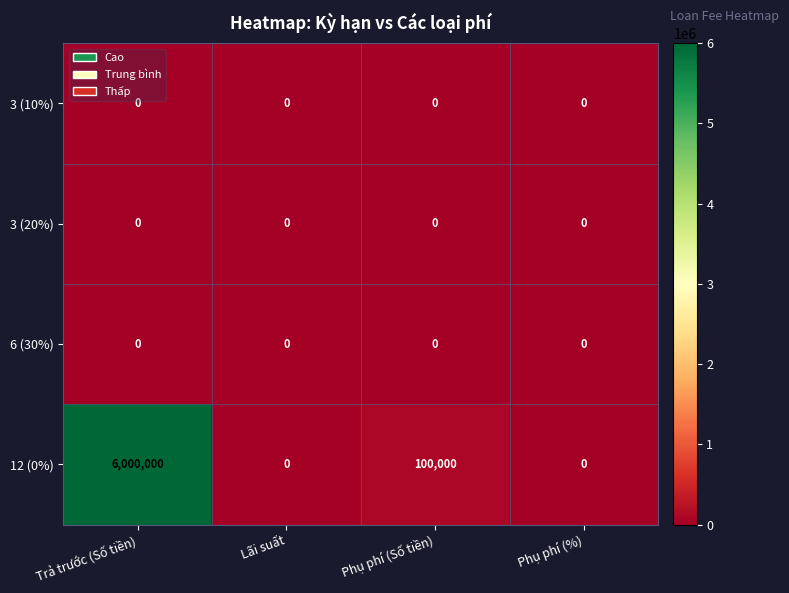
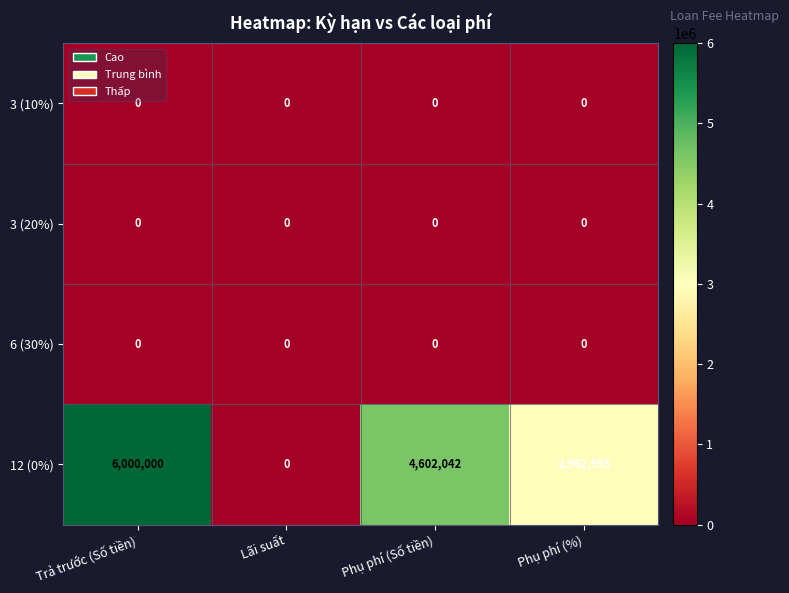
  {
    "3 (10%)": {
      "Lãi suất": "0",
      "Phụ phí (Số tiền)": "0",
      "Phụ phí (%)": "0"
    },
    "3 (20%)": {
      "Trả trước (Số tiền)": "0",
      "Lãi suất": "0",
      "Phụ phí (Số tiền)": "0",
      "Phụ phí (%)": "0"
    },
    "6 (30%)": {
      "Trả trước (Số tiền)": "0",
      "Lãi suất": "0",
      "Phụ phí (Số tiền)": "0",
      "Phụ phí (%)": "0"
    },
    "12 (0%)": {
      "Trả trước (Số tiền)": "6,000,000",
      "Lãi suất": "0",
-     "Phụ phí (Số tiền)": "100,000",
-     "Phụ phí (%)": "0"
+     "Phụ phí (Số tiền)": "4,602,042",
+     "Phụ phí (%)": "2,962,955"
    }
  }
